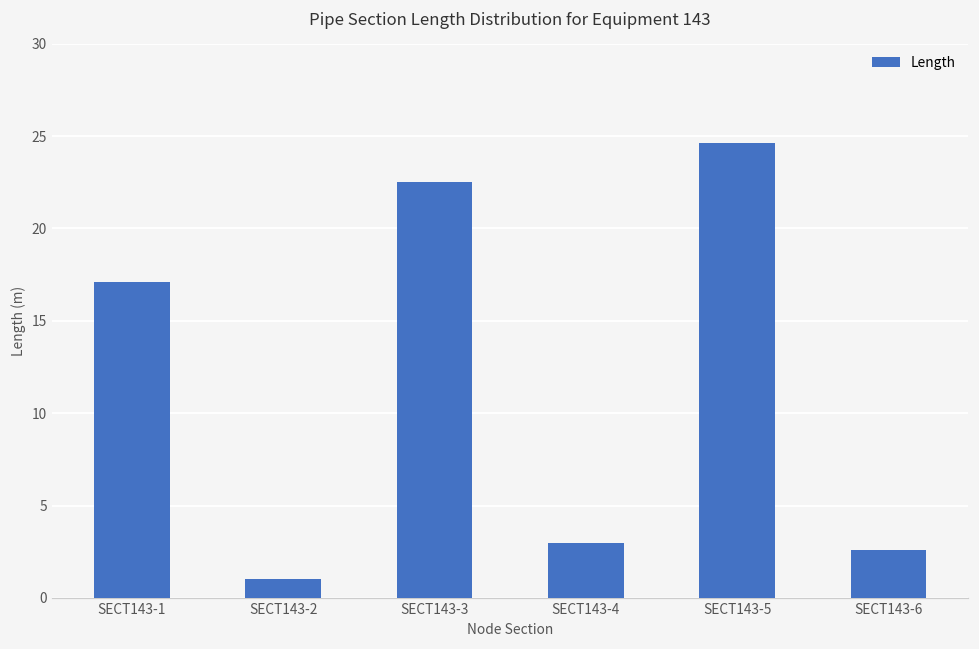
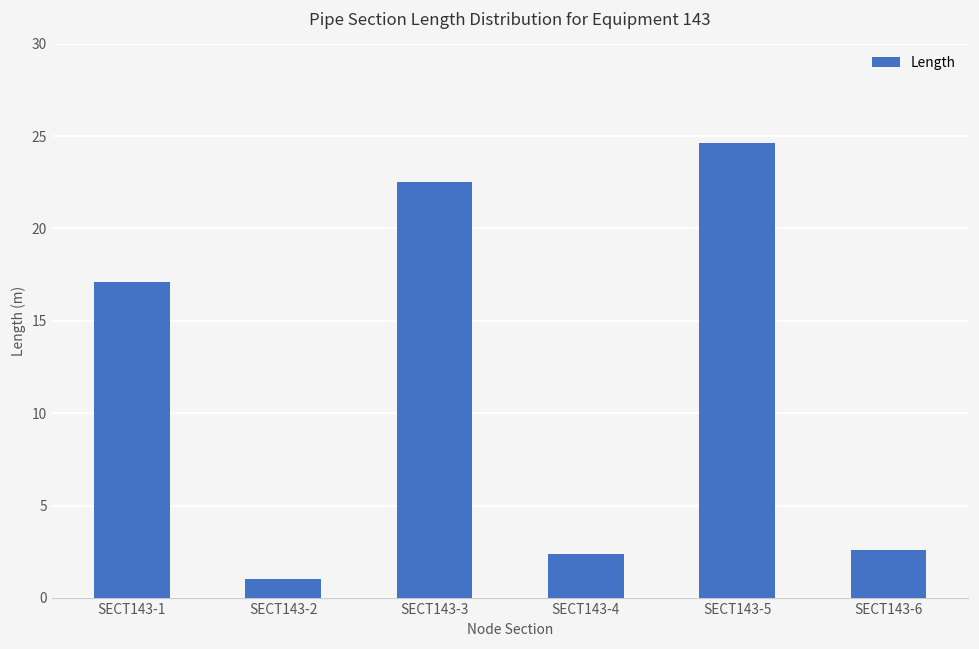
  {
    "SECT143-1": 17.1,
    "SECT143-2": 1.0,
    "SECT143-3": 22.5,
-   "SECT143-4": 3.0,
+   "SECT143-4": 2.4,
    "SECT143-5": 24.6,
    "SECT143-6": 2.6
  }
